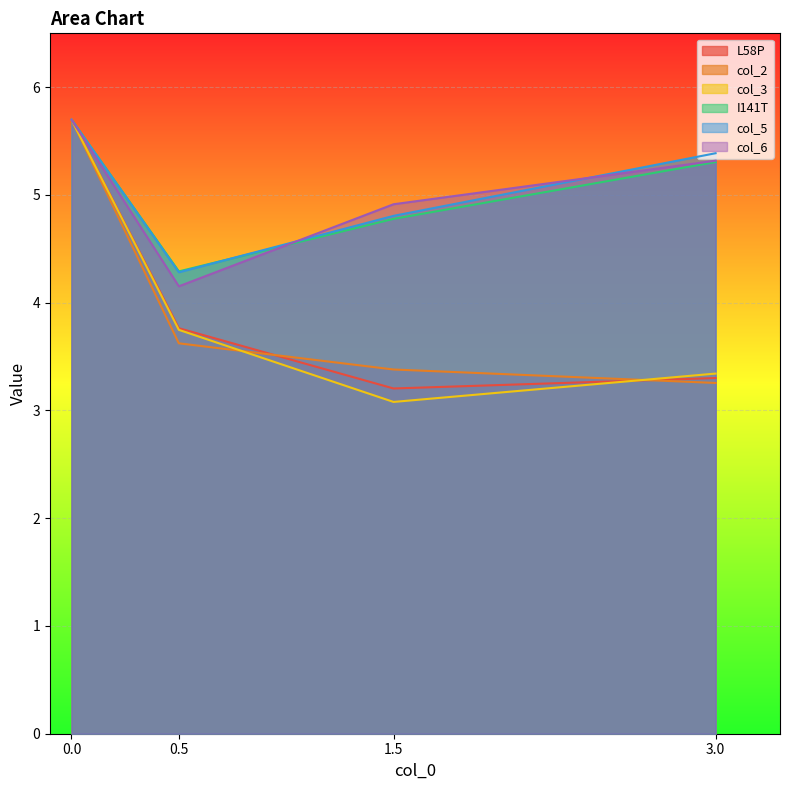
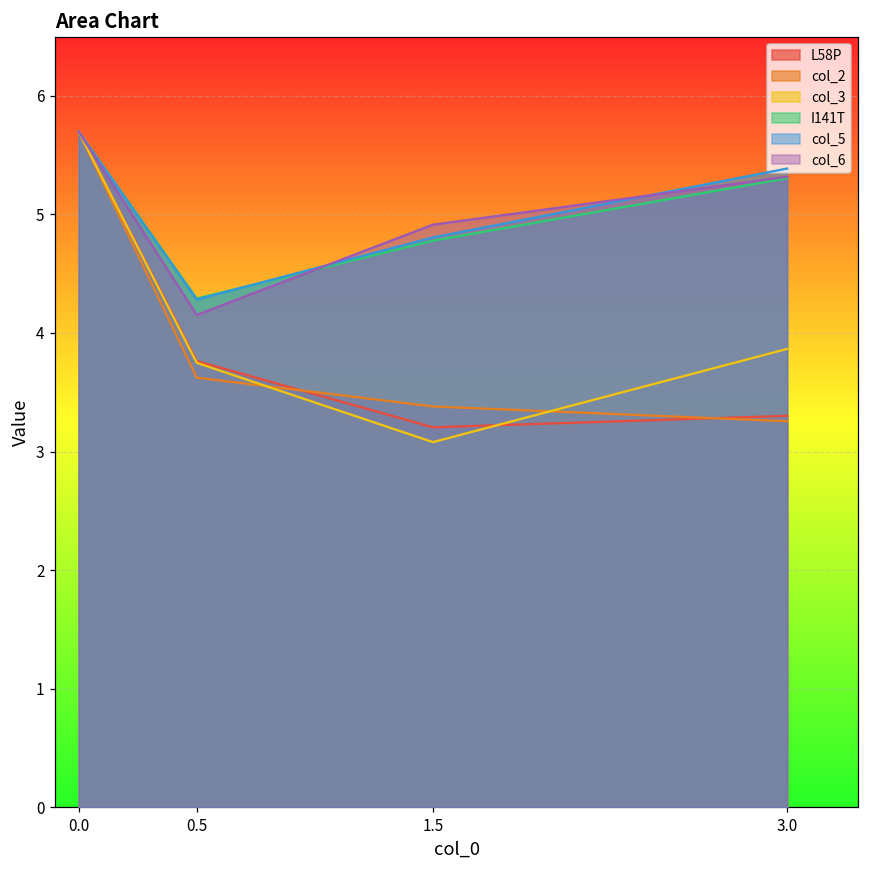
  {
    "col_3": {
      "1.5": 3.08,
-     "3.0": 3.34
+     "3.0": 3.87
    },
    "I141T": {
      "1.5": 4.78
    },
    "col_5": {
      "1.5": 4.81
    },
    "col_6": {
      "0.5": 4.15,
      "1.5": 4.91
    }
  }
